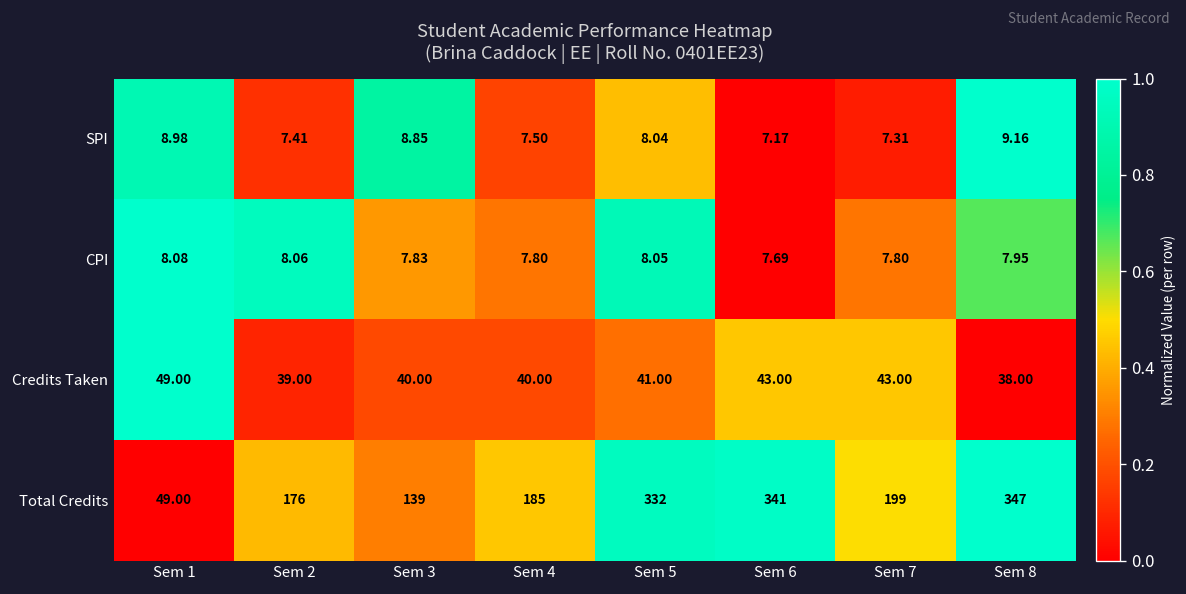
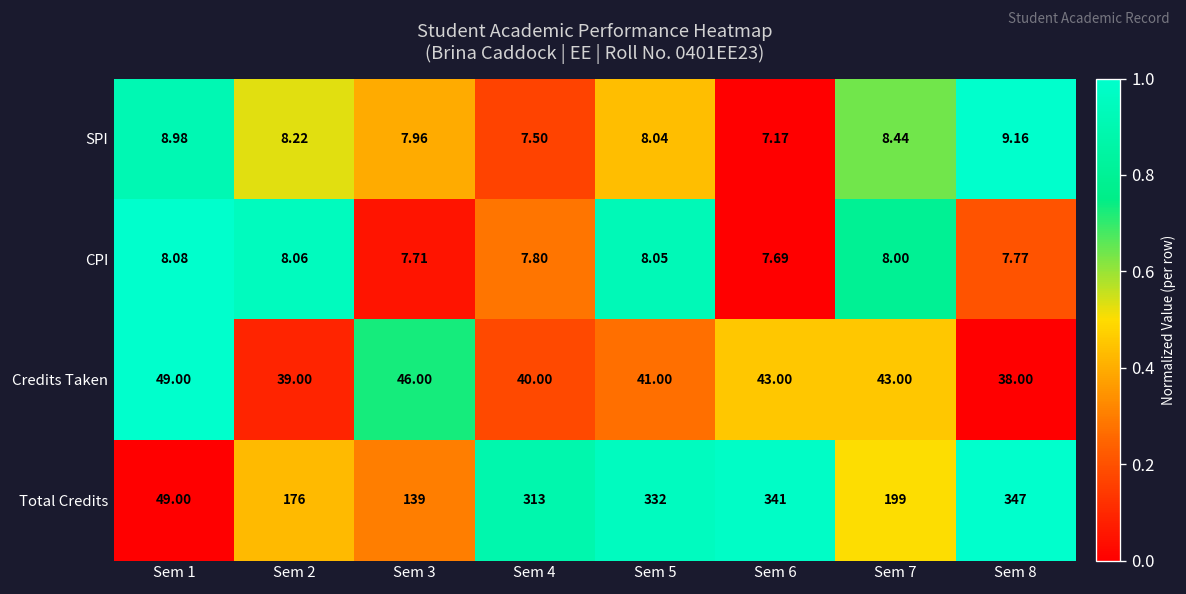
  {
    "SPI": {
      "Sem 1": 8.98,
-     "Sem 2": 7.41,
-     "Sem 3": 8.85,
+     "Sem 2": 8.22,
+     "Sem 3": 7.96,
      "Sem 4": 7.50,
      "Sem 5": 8.04,
      "Sem 6": 7.17,
-     "Sem 7": 7.31,
+     "Sem 7": 8.44,
      "Sem 8": 9.16
    },
    "CPI": {
      "Sem 1": 8.08,
      "Sem 2": 8.06,
-     "Sem 3": 7.83,
+     "Sem 3": 7.71,
      "Sem 4": 7.80,
      "Sem 5": 8.05,
      "Sem 6": 7.69,
-     "Sem 7": 7.80,
-     "Sem 8": 7.95
+     "Sem 7": 8.00,
+     "Sem 8": 7.77
    },
    "Credits Taken": {
      "Sem 1": 49.00,
      "Sem 2": 39.00,
-     "Sem 3": 40.00,
+     "Sem 3": 46.00,
      "Sem 4": 40.00,
      "Sem 5": 41.00,
      "Sem 6": 43.00,
      "Sem 7": 43.00,
      "Sem 8": 38.00
    },
    "Total Credits": {
      "Sem 1": 49.00,
      "Sem 2": 176,
      "Sem 3": 139,
-     "Sem 4": 185,
+     "Sem 4": 313,
      "Sem 5": 332,
      "Sem 6": 341,
      "Sem 7": 199,
      "Sem 8": 347
    }
  }
